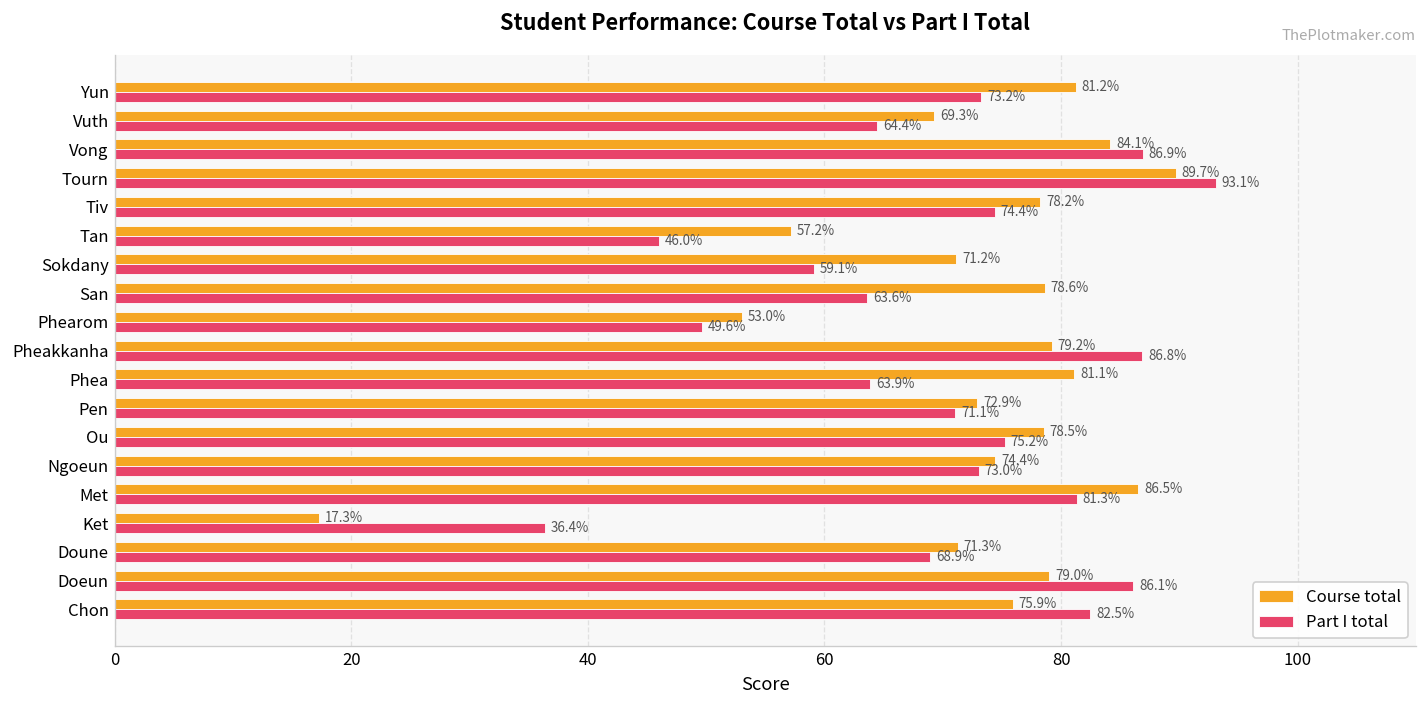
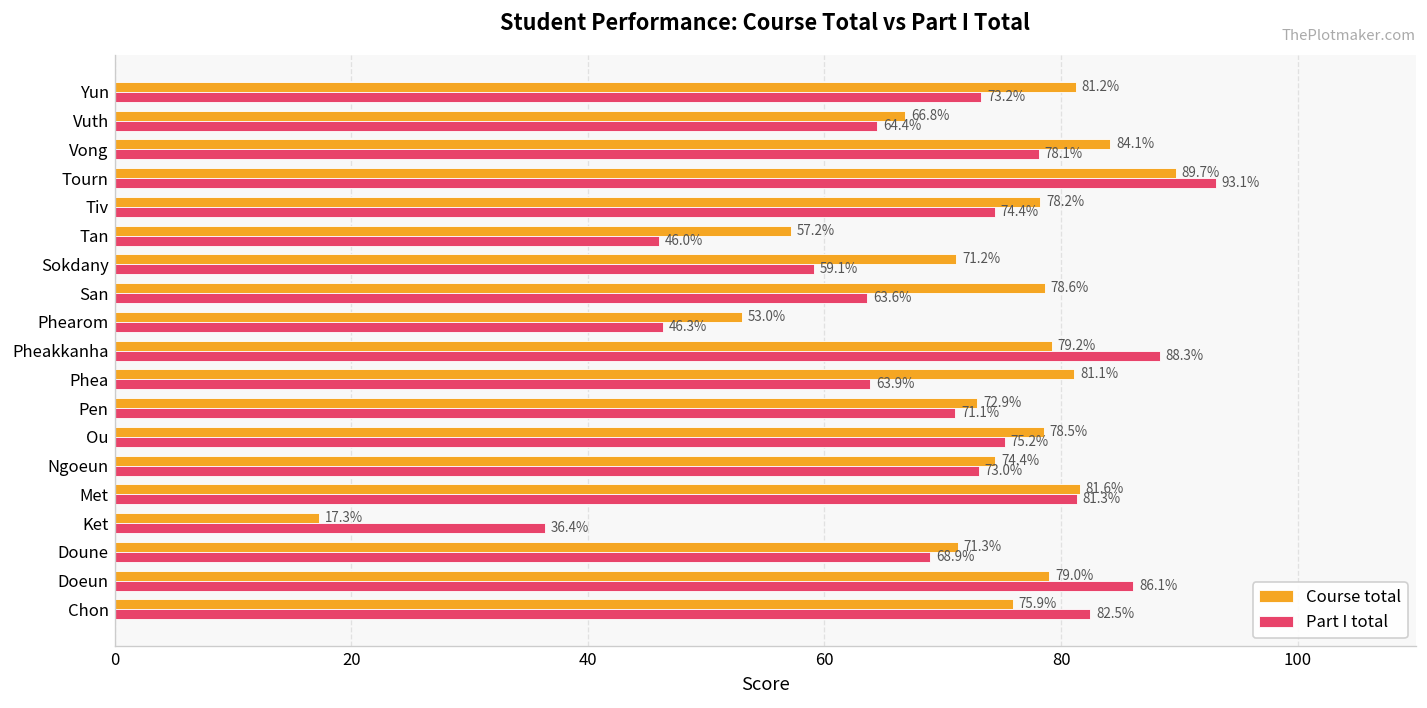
  {
    "Course total": {
      "Yun": "81.2%",
-     "Vuth": "69.3%",
+     "Vuth": "66.8%",
      "Vong": "84.1%",
      "Tourn": "89.7%",
      "Tiv": "78.2%",
      "Tan": "57.2%",
      "Sokdany": "71.2%",
      "San": "78.6%",
      "Phearom": "53.0%",
      "Pheakkanha": "79.2%",
      "Phea": "81.1%",
      "Pen": "72.9%",
      "Ou": "78.5%",
      "Ngoeun": "74.4%",
-     "Met": "86.5%",
+     "Met": "81.6%",
      "Ket": "17.3%",
      "Doune": "71.3%",
      "Doeun": "79.0%",
      "Chon": "75.9%"
    },
    "Part I total": {
      "Yun": "73.2%",
      "Vuth": "64.4%",
-     "Vong": "86.9%",
+     "Vong": "78.1%",
      "Tourn": "93.1%",
      "Tiv": "74.4%",
      "Tan": "46.0%",
      "Sokdany": "59.1%",
      "San": "63.6%",
-     "Phearom": "49.6%",
-     "Pheakkanha": "86.8%",
+     "Phearom": "46.3%",
+     "Pheakkanha": "88.3%",
      "Phea": "63.9%",
      "Pen": "71.1%",
      "Ou": "75.2%",
      "Ngoeun": "73.0%",
      "Met": "81.3%",
      "Ket": "36.4%",
      "Doune": "68.9%",
      "Doeun": "86.1%",
      "Chon": "82.5%"
    }
  }
